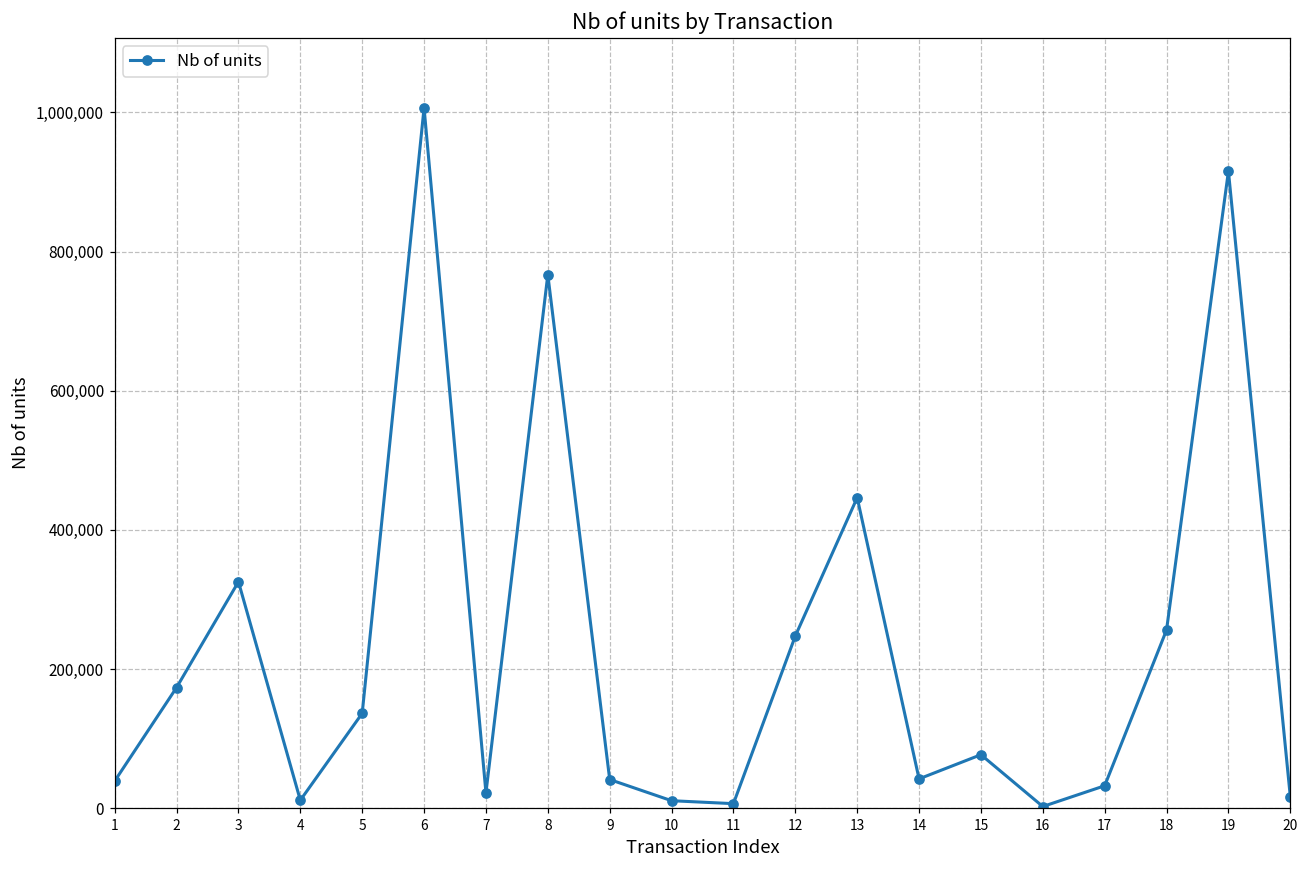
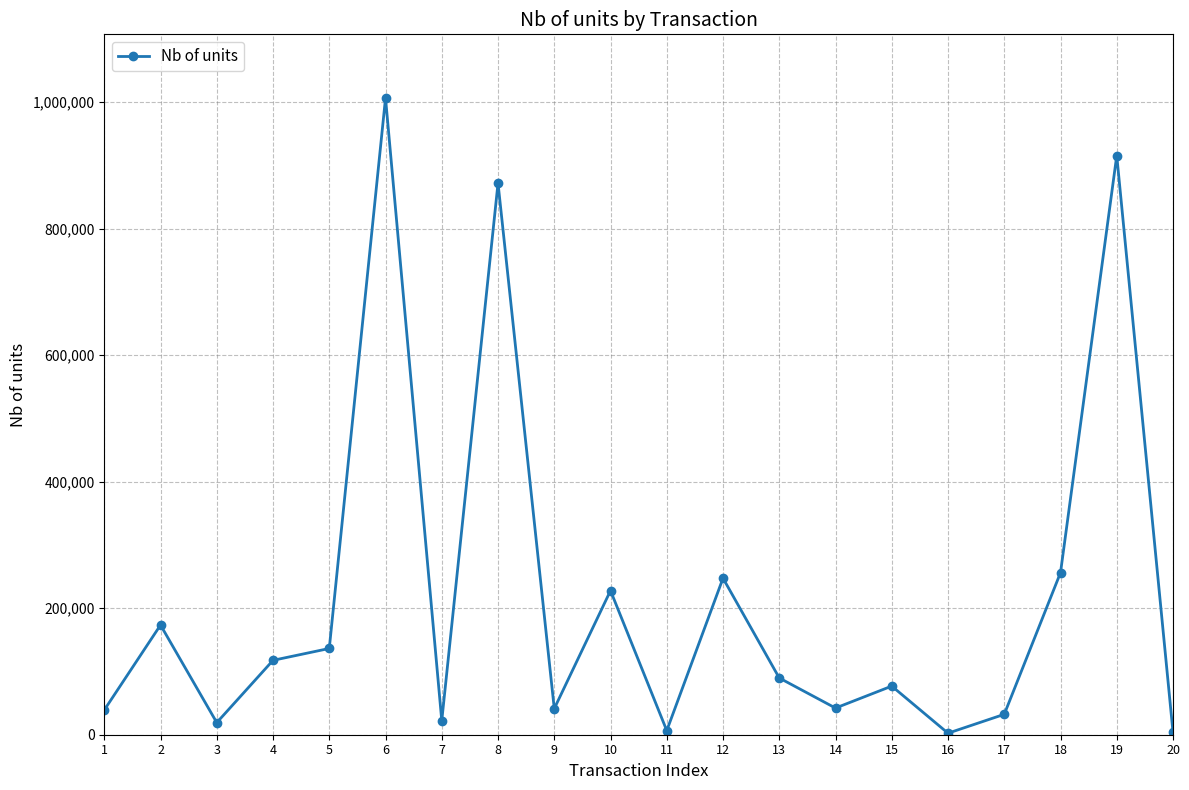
  {
    "1": "40,000",
    "2": "170,000",
-   "3": "330,000",
-   "4": "10,000",
+   "3": "20,000",
+   "4": "120,000",
    "5": "140,000",
    "6": "1,010,000",
    "7": "20,000",
-   "8": "770,000",
+   "8": "870,000",
    "9": "40,000",
-   "10": "10,000",
+   "10": "230,000",
    "11": "10,000",
    "12": "250,000",
-   "13": "450,000",
+   "13": "90,000",
    "14": "40,000",
    "15": "80,000",
    "16": "0",
    "17": "30,000",
    "18": "260,000",
    "19": "920,000",
-   "20": "20,000"
+   "20": "0"
  }
